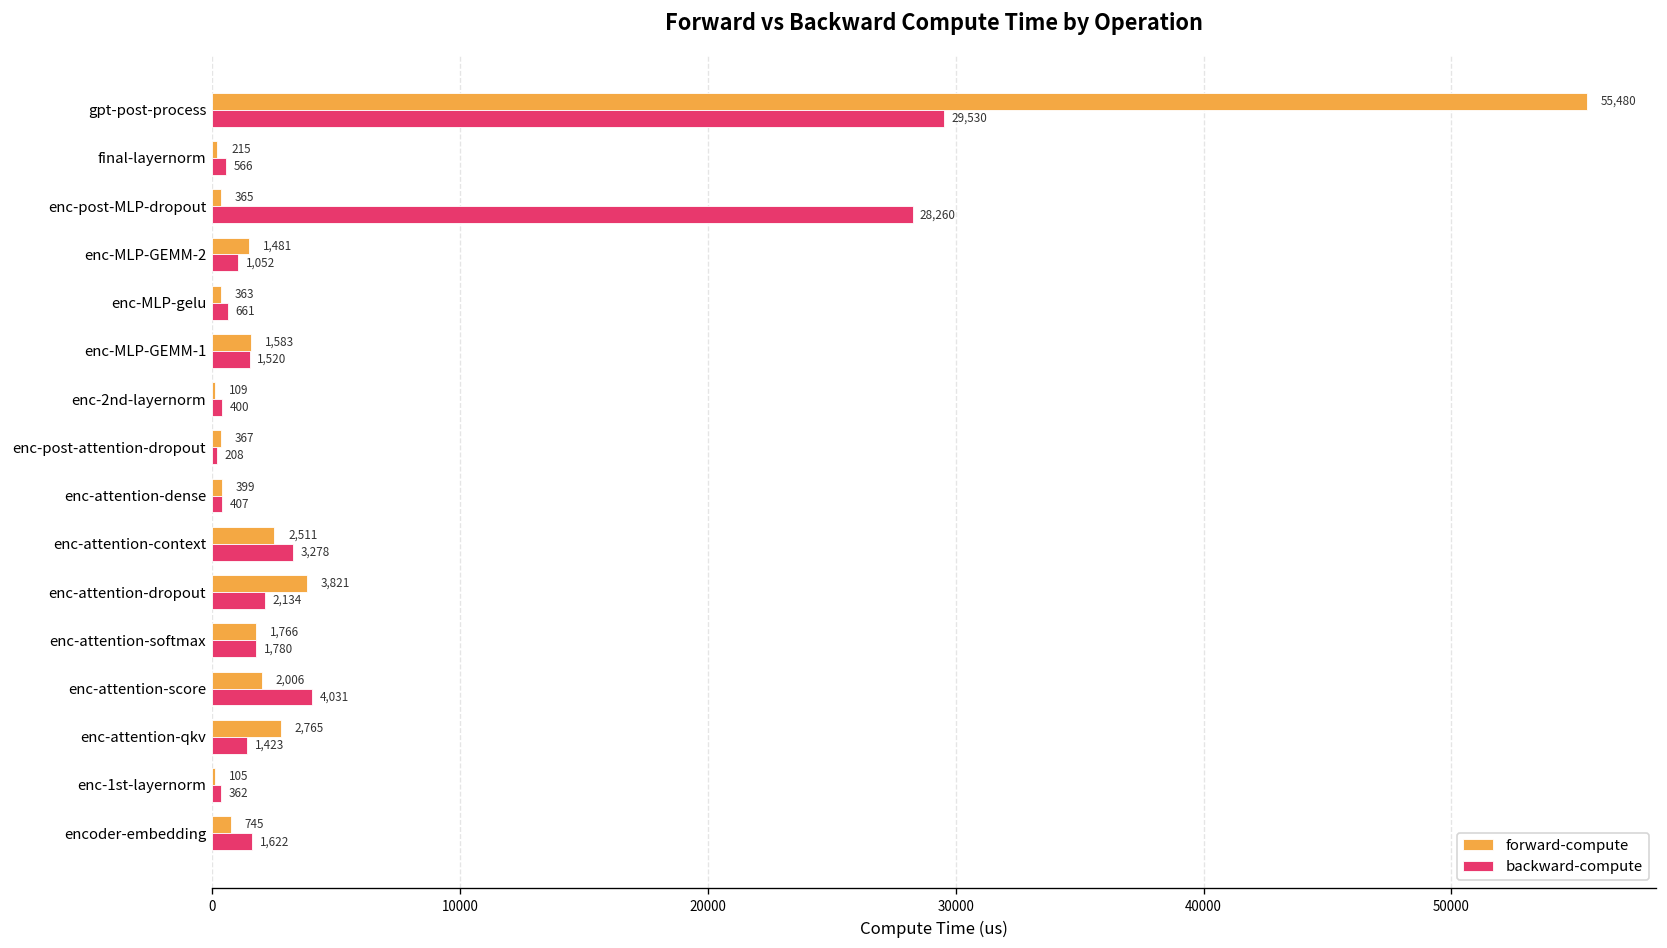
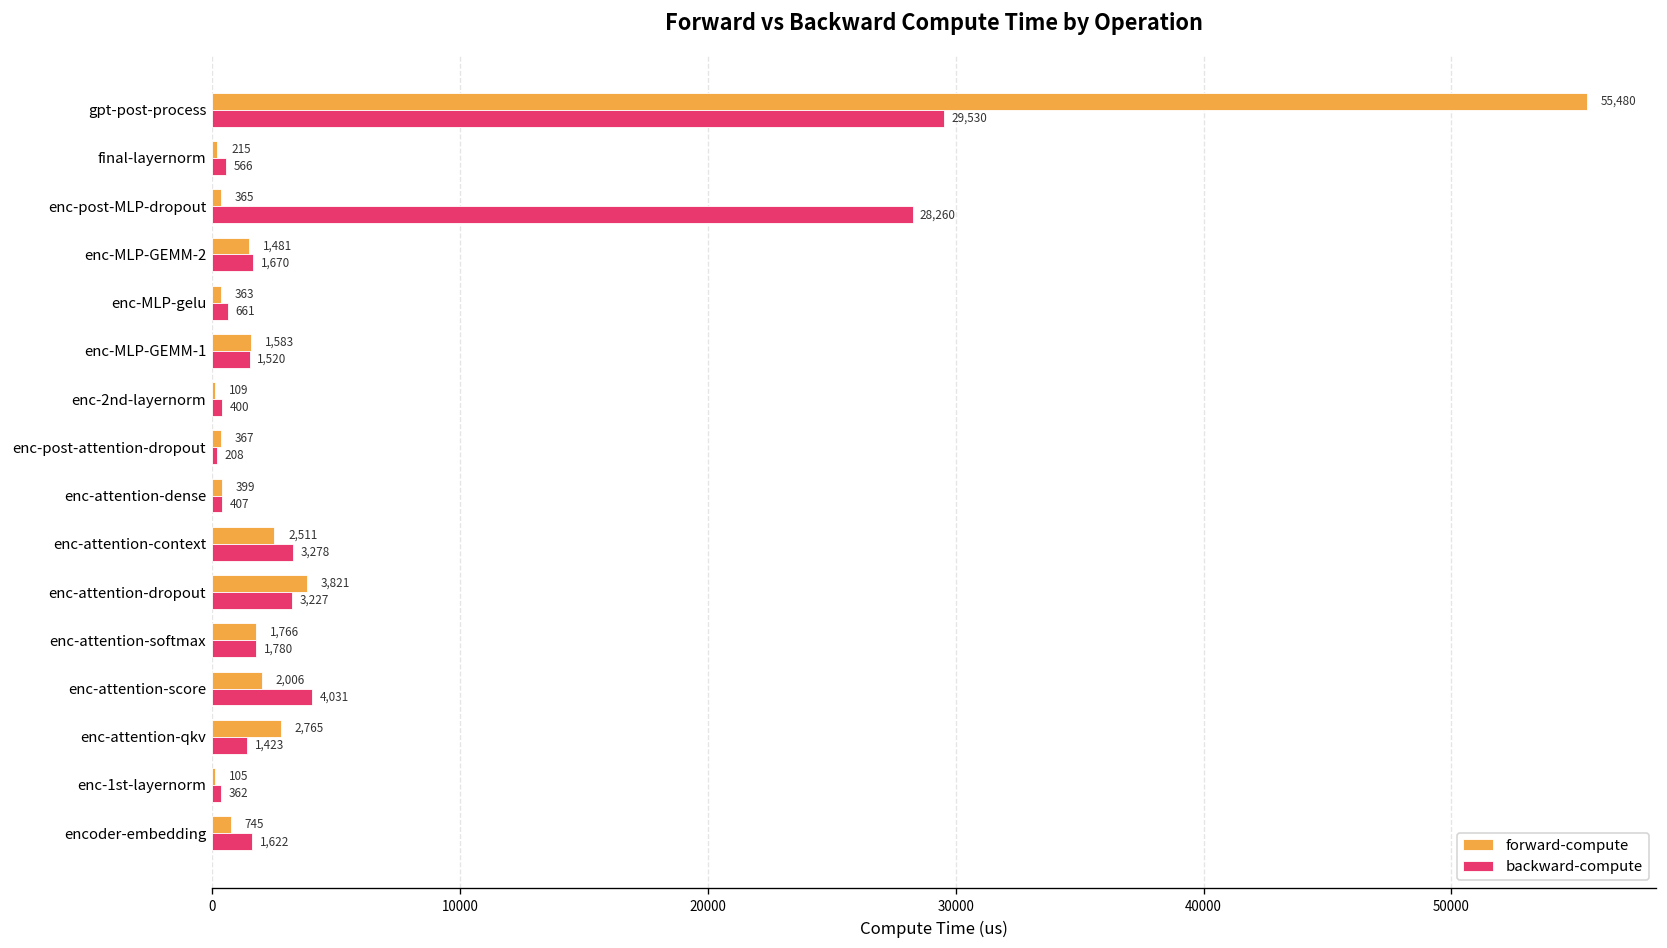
  {
    "forward-compute": {
      "gpt-post-process": "55,480",
      "final-layernorm": "215",
      "enc-post-MLP-dropout": "365",
      "enc-MLP-GEMM-2": "1,481",
      "enc-MLP-gelu": "363",
      "enc-MLP-GEMM-1": "1,583",
      "enc-2nd-layernorm": "109",
      "enc-post-attention-dropout": "367",
      "enc-attention-dense": "399",
      "enc-attention-context": "2,511",
      "enc-attention-dropout": "3,821",
      "enc-attention-softmax": "1,766",
      "enc-attention-score": "2,006",
      "enc-attention-qkv": "2,765",
      "enc-1st-layernorm": "105",
      "encoder-embedding": "745"
    },
    "backward-compute": {
      "gpt-post-process": "29,530",
      "final-layernorm": "566",
      "enc-post-MLP-dropout": "28,260",
-     "enc-MLP-GEMM-2": "1,052",
+     "enc-MLP-GEMM-2": "1,670",
      "enc-MLP-gelu": "661",
      "enc-MLP-GEMM-1": "1,520",
      "enc-2nd-layernorm": "400",
      "enc-post-attention-dropout": "208",
      "enc-attention-dense": "407",
      "enc-attention-context": "3,278",
-     "enc-attention-dropout": "2,134",
+     "enc-attention-dropout": "3,227",
      "enc-attention-softmax": "1,780",
      "enc-attention-score": "4,031",
      "enc-attention-qkv": "1,423",
      "enc-1st-layernorm": "362",
      "encoder-embedding": "1,622"
    }
  }
